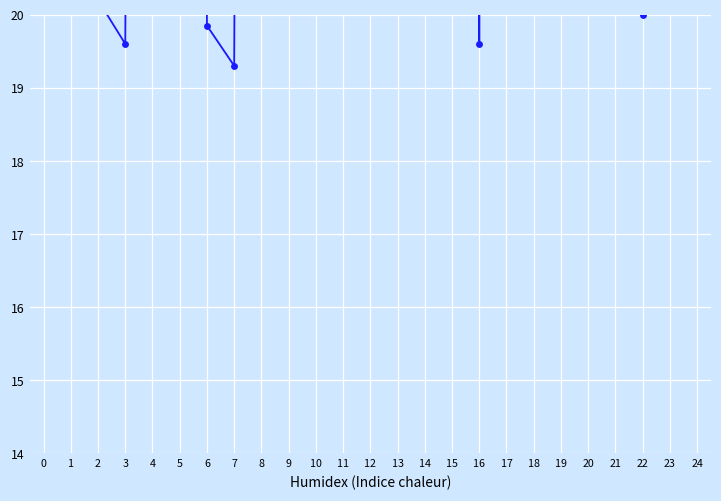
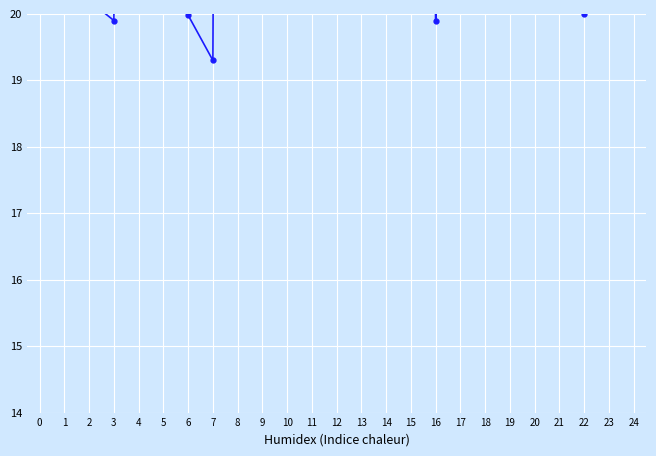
  {
-   "3": 19.6,
-   "6": 19.9,
+   "3": 19.9,
+   "6": 20.0,
    "7": 19.3,
-   "16": 19.6,
+   "16": 19.9,
    "22": 20.0
  }
